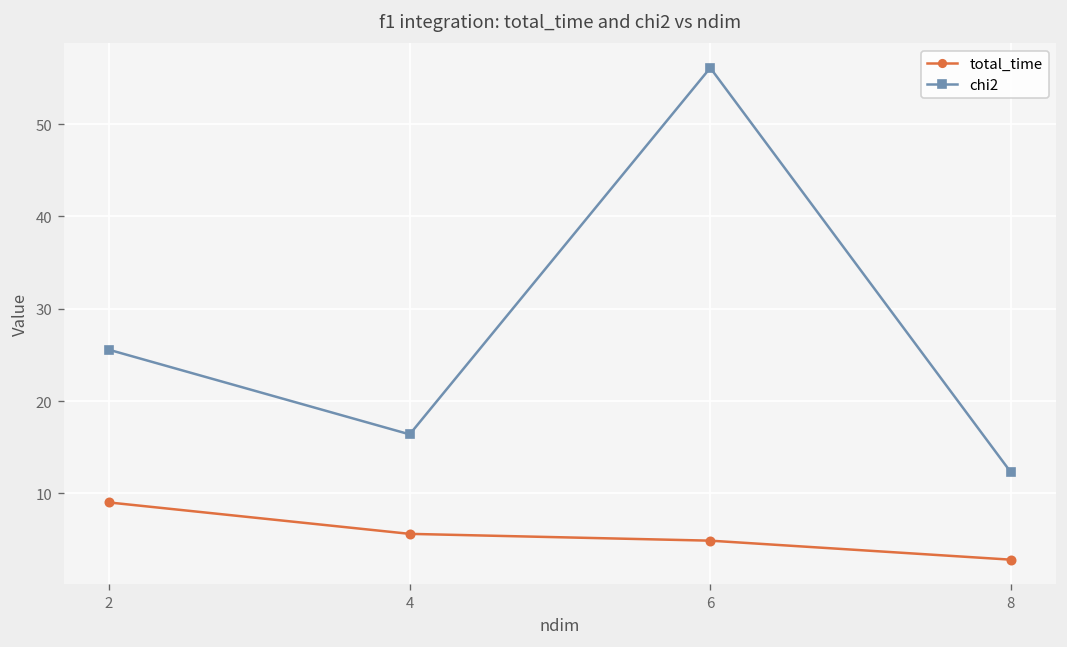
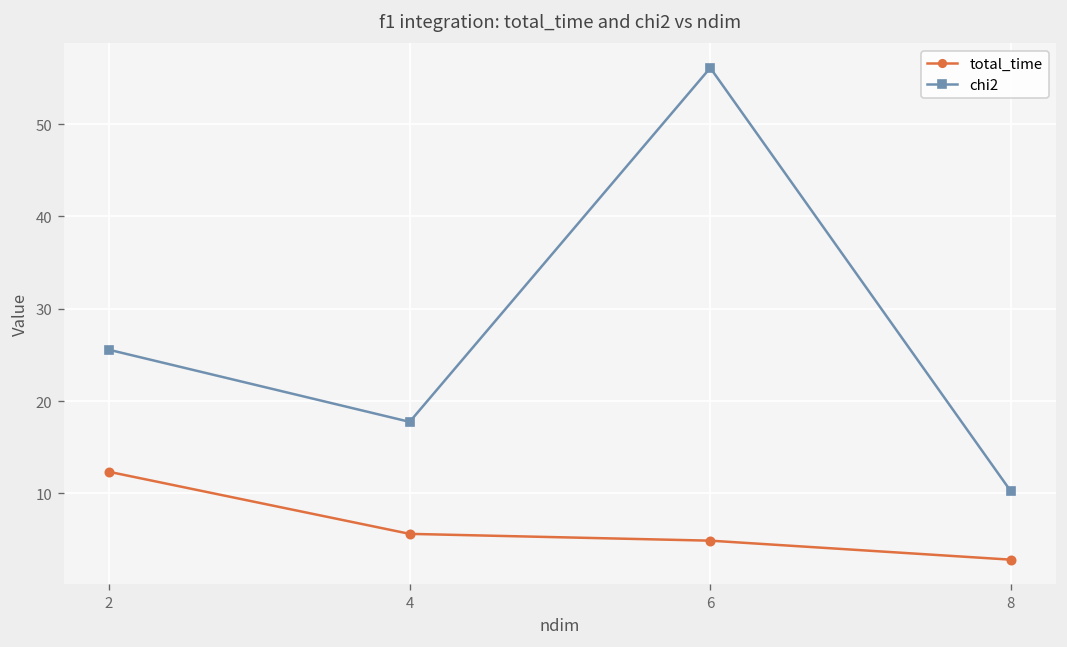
  {
    "total_time": {
-     "2": 9,
+     "2": 12,
      "4": 6,
      "6": 5,
      "8": 3
    },
    "chi2": {
      "2": 26,
-     "4": 16,
+     "4": 18,
      "6": 56,
-     "8": 12
+     "8": 10
    }
  }
